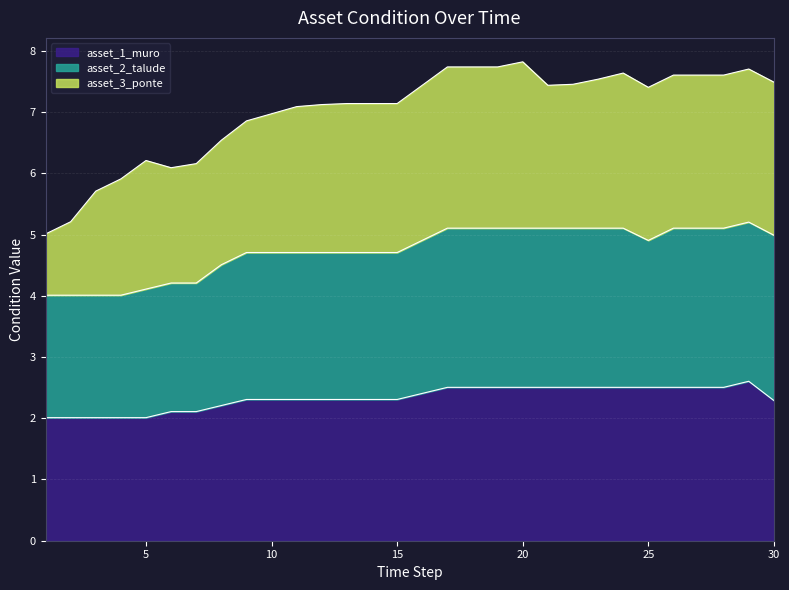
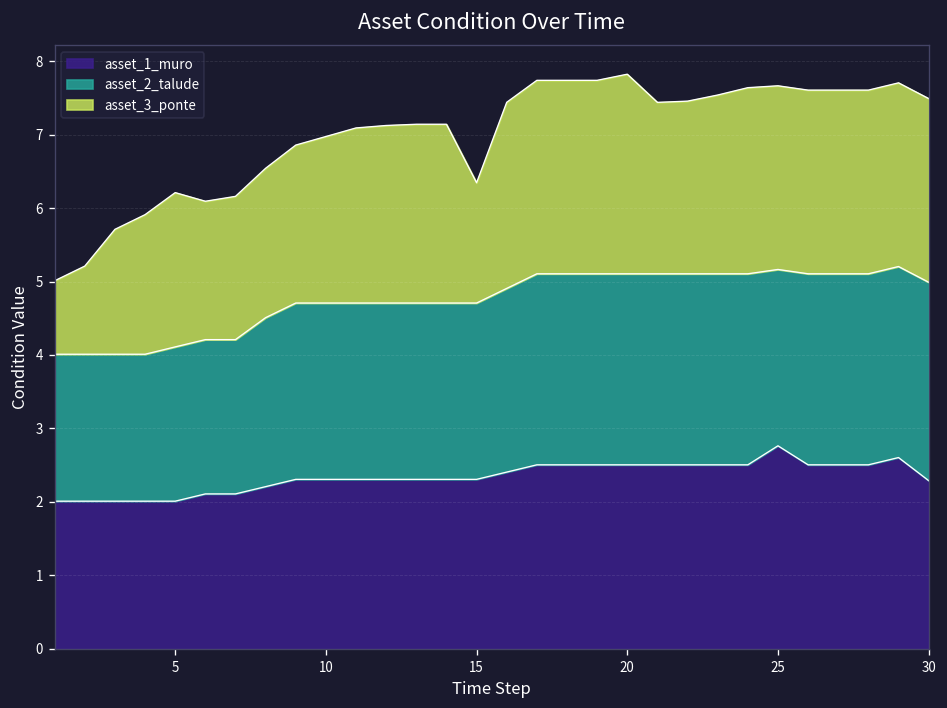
  {
    "asset_1_muro": {
      "5": 2.0,
      "10": 2.3,
      "15": 2.3,
      "20": 2.5,
-     "25": 2.5,
+     "25": 2.8,
      "30": 2.3
    },
    "asset_2_talude": {
      "5": 2.1,
      "10": 2.4,
      "15": 2.4,
      "20": 2.6,
      "25": 2.4,
      "30": 2.7
    },
    "asset_3_ponte": {
      "5": 2.1,
      "10": 2.3,
-     "15": 2.4,
+     "15": 1.6,
      "20": 2.7,
      "25": 2.5,
      "30": 2.5
    }
  }
